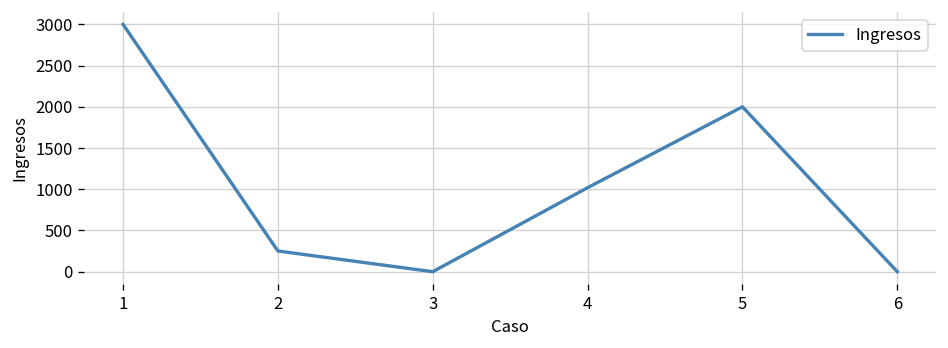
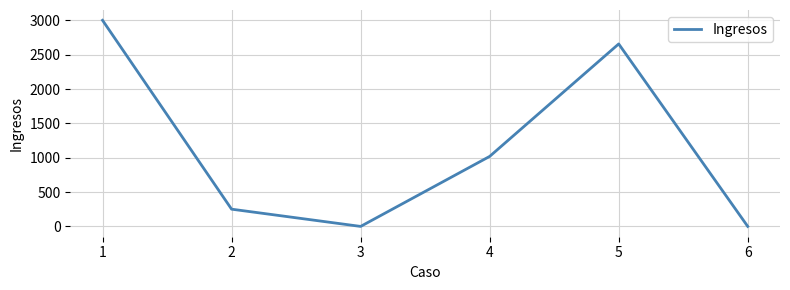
  {
    "1": 3000,
    "2": 300,
    "3": 0,
    "4": 1000,
-   "5": 2000,
+   "5": 2700,
    "6": 0
  }
